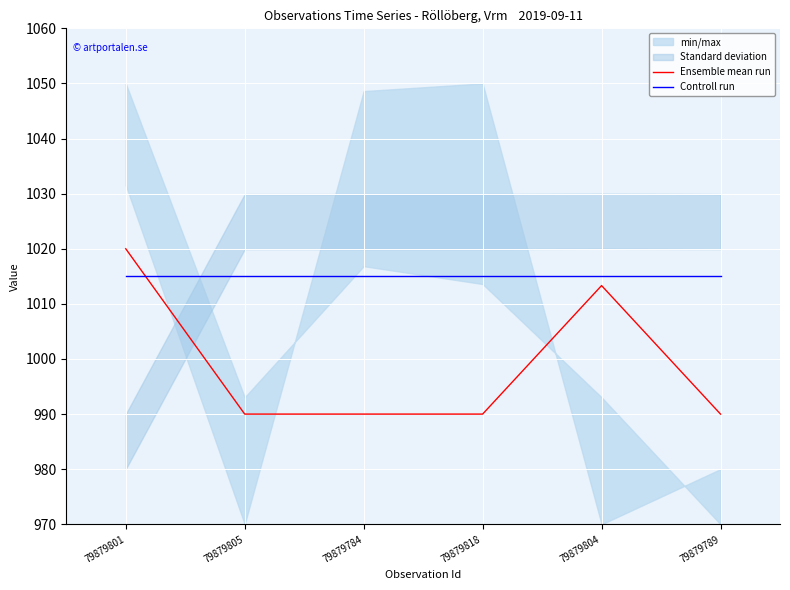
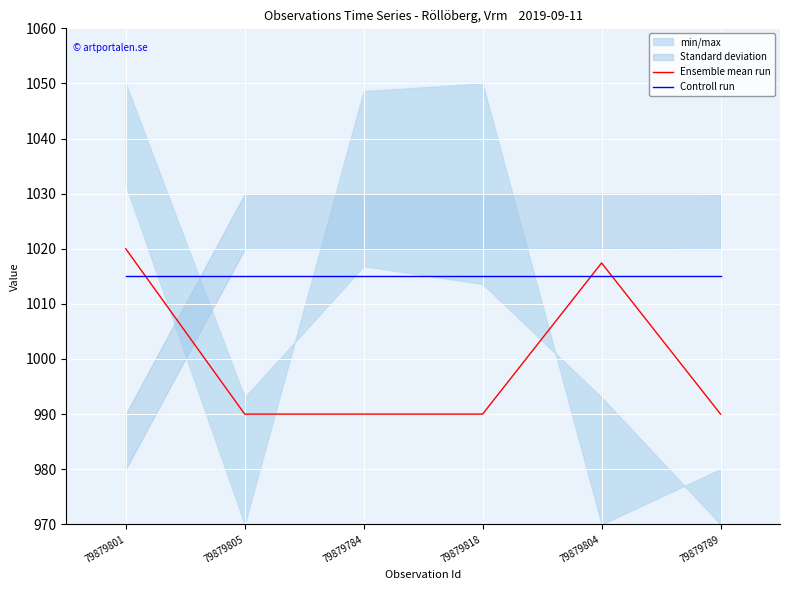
  {
    "Ensemble mean run": {
      "79879801": 1020,
      "79879805": 990,
      "79879784": 990,
      "79879818": 990,
-     "79879804": 1013,
+     "79879804": 1017,
      "79879789": 990
    },
    "Controll run": {
      "79879801": 1015,
      "79879805": 1015,
      "79879784": 1015,
      "79879818": 1015,
      "79879804": 1015,
      "79879789": 1015
    }
  }
